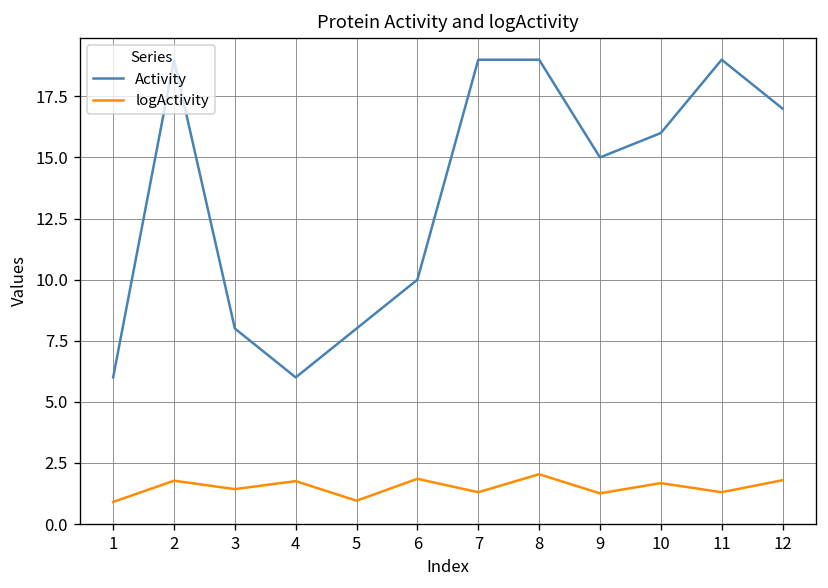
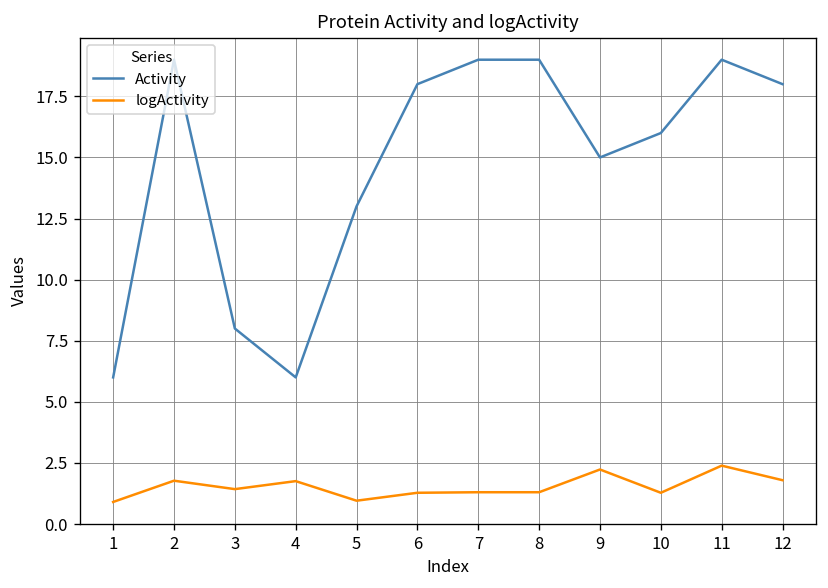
  {
    "Activity": {
      "1": 6,
      "3": 8,
      "4": 6,
-     "5": 8,
-     "6": 10,
+     "5": 13,
+     "6": 18,
      "7": 19,
      "8": 19,
      "9": 15,
      "10": 16,
      "11": 19,
-     "12": 17
+     "12": 18
    },
    "logActivity": {
      "1": 0.9,
      "2": 1.8,
      "3": 1.4,
      "4": 1.8,
      "5": 1.0,
-     "6": 1.9,
+     "6": 1.3,
      "7": 1.3,
-     "8": 2.0,
-     "9": 1.3,
-     "10": 1.7,
-     "11": 1.3,
+     "8": 1.3,
+     "9": 2.2,
+     "10": 1.3,
+     "11": 2.4,
      "12": 1.8
    }
  }
